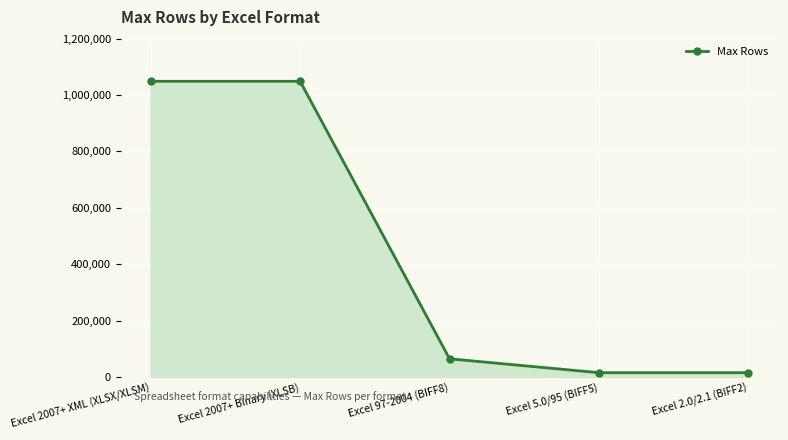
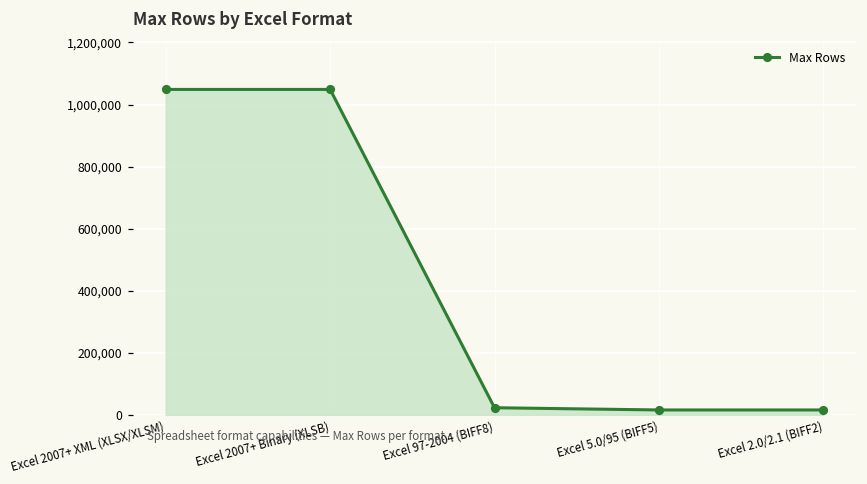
  {
    "Excel 2007+ XML (XLSX/XLSM)": "1,050,000",
    "Excel 2007+ Binary (XLSB)": "1,050,000",
-   "Excel 97-2004 (BIFF8)": "70,000",
+   "Excel 97-2004 (BIFF8)": "20,000",
    "Excel 5.0/95 (BIFF5)": "20,000",
    "Excel 2.0/2.1 (BIFF2)": "20,000"
  }
